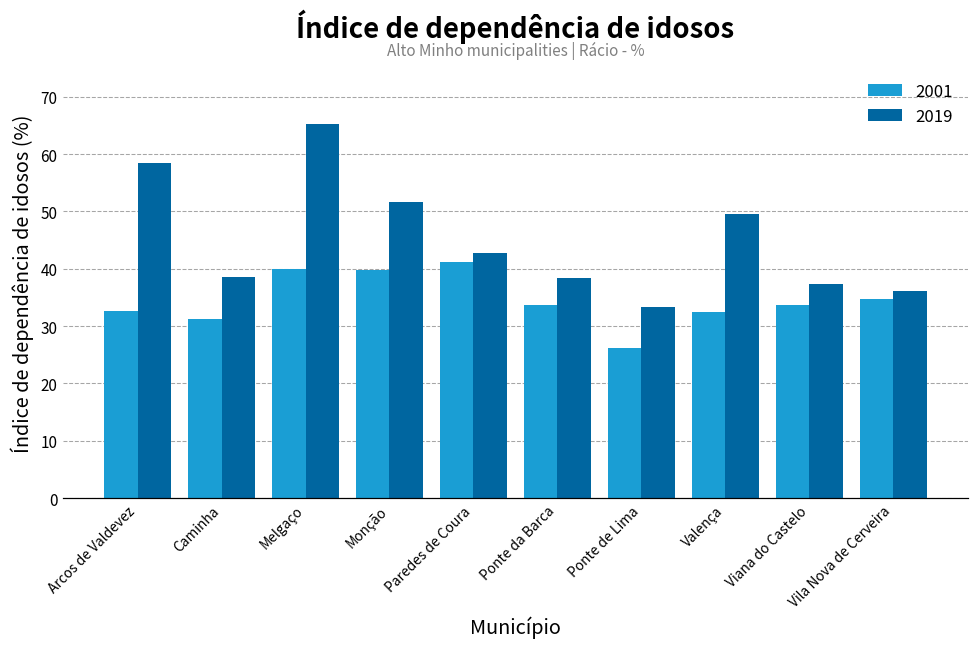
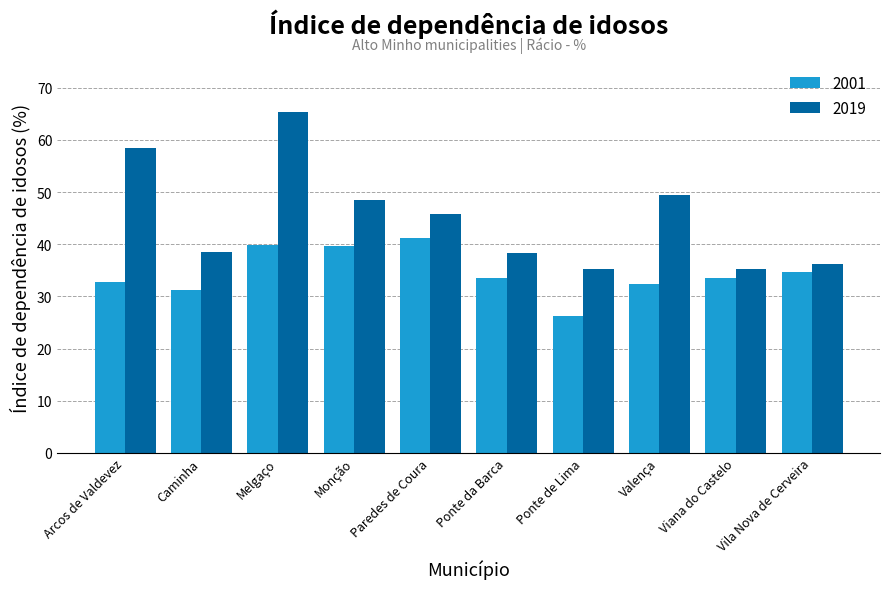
  {
    "2001": {
      "Arcos de Valdevez": 33,
      "Caminha": 31,
      "Melgaço": 40,
      "Monção": 40,
      "Paredes de Coura": 41,
      "Ponte da Barca": 34,
      "Ponte de Lima": 26,
      "Valença": 32,
      "Viana do Castelo": 34,
      "Vila Nova de Cerveira": 35
    },
    "2019": {
      "Arcos de Valdevez": 58,
      "Caminha": 39,
      "Melgaço": 65,
-     "Monção": 52,
-     "Paredes de Coura": 43,
+     "Monção": 49,
+     "Paredes de Coura": 46,
      "Ponte da Barca": 38,
-     "Ponte de Lima": 33,
+     "Ponte de Lima": 35,
      "Valença": 50,
-     "Viana do Castelo": 37,
+     "Viana do Castelo": 35,
      "Vila Nova de Cerveira": 36
    }
  }
